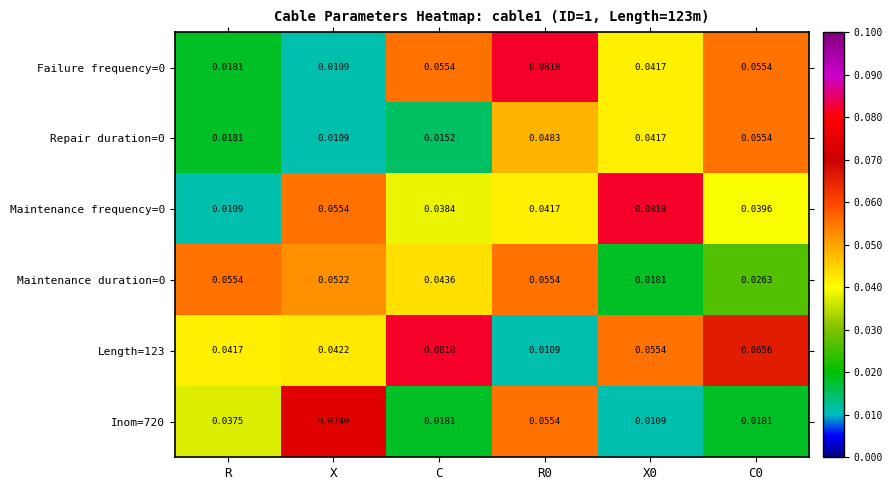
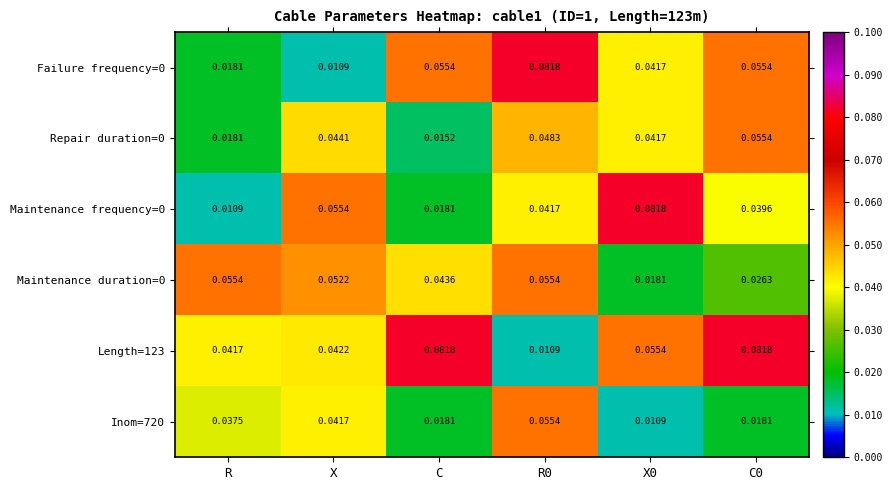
  {
    "Failure frequency=0": {
      "R": 0.0181,
      "X": 0.0109,
      "C": 0.0554,
      "R0": 0.0818,
      "X0": 0.0417,
      "C0": 0.0554
    },
    "Repair duration=0": {
      "R": 0.0181,
-     "X": 0.0109,
+     "X": 0.0441,
      "C": 0.0152,
      "R0": 0.0483,
      "X0": 0.0417,
      "C0": 0.0554
    },
    "Maintenance frequency=0": {
      "R": 0.0109,
      "X": 0.0554,
-     "C": 0.0384,
+     "C": 0.0181,
      "R0": 0.0417,
      "X0": 0.0818,
      "C0": 0.0396
    },
    "Maintenance duration=0": {
      "R": 0.0554,
      "X": 0.0522,
      "C": 0.0436,
      "R0": 0.0554,
      "X0": 0.0181,
      "C0": 0.0263
    },
    "Length=123": {
      "R": 0.0417,
      "X": 0.0422,
      "C": 0.0818,
      "R0": 0.0109,
      "X0": 0.0554,
-     "C0": 0.0656
+     "C0": 0.0818
    },
    "Inom=720": {
      "R": 0.0375,
-     "X": 0.0740,
+     "X": 0.0417,
      "C": 0.0181,
      "R0": 0.0554,
      "X0": 0.0109,
      "C0": 0.0181
    }
  }
